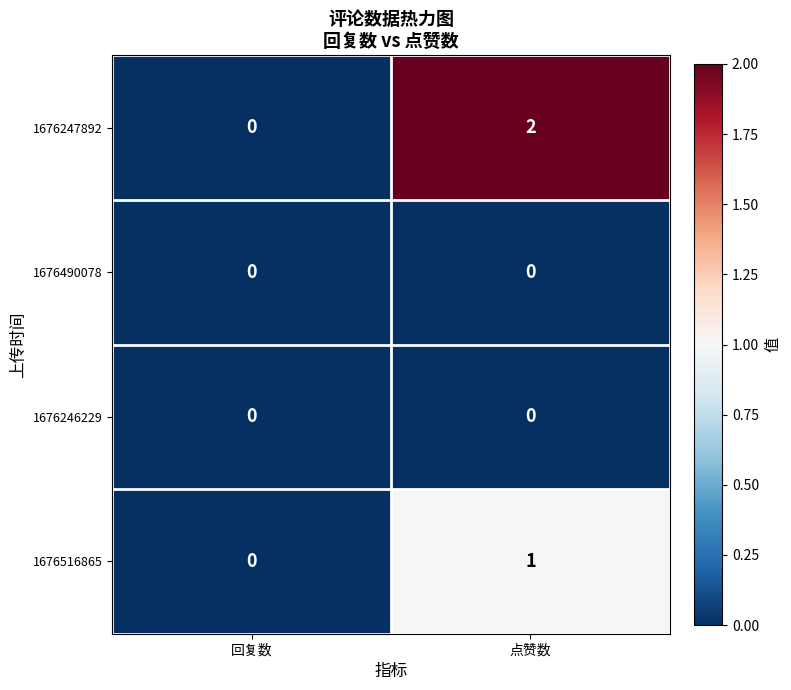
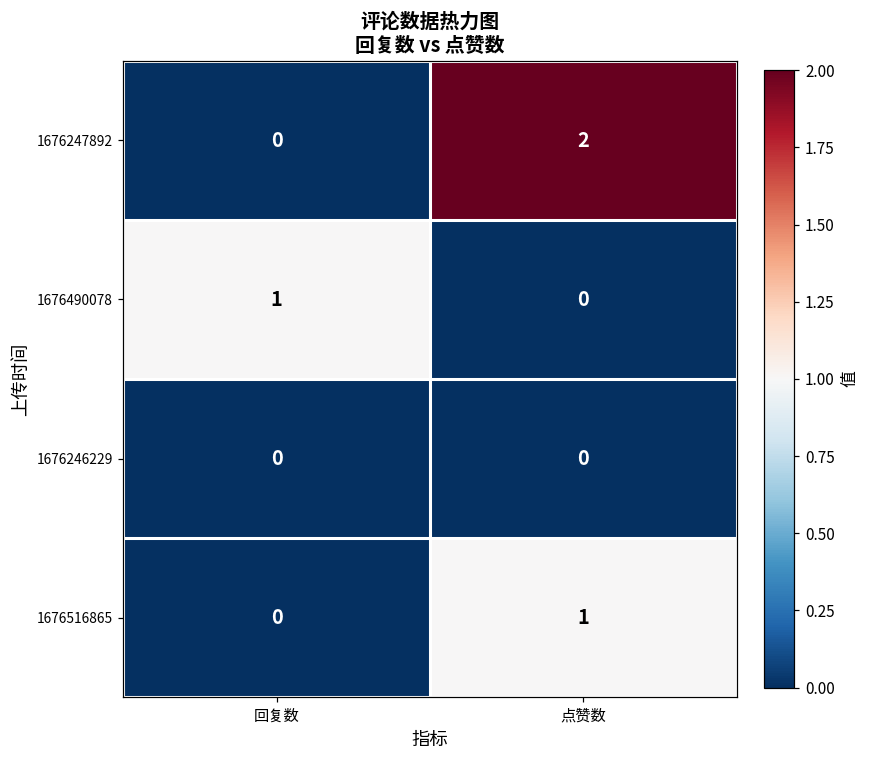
  {
    "1676247892": {
      "回复数": 0,
      "点赞数": 2
    },
    "1676490078": {
-     "回复数": 0,
+     "回复数": 1,
      "点赞数": 0
    },
    "1676246229": {
      "回复数": 0,
      "点赞数": 0
    },
    "1676516865": {
      "回复数": 0,
      "点赞数": 1
    }
  }
